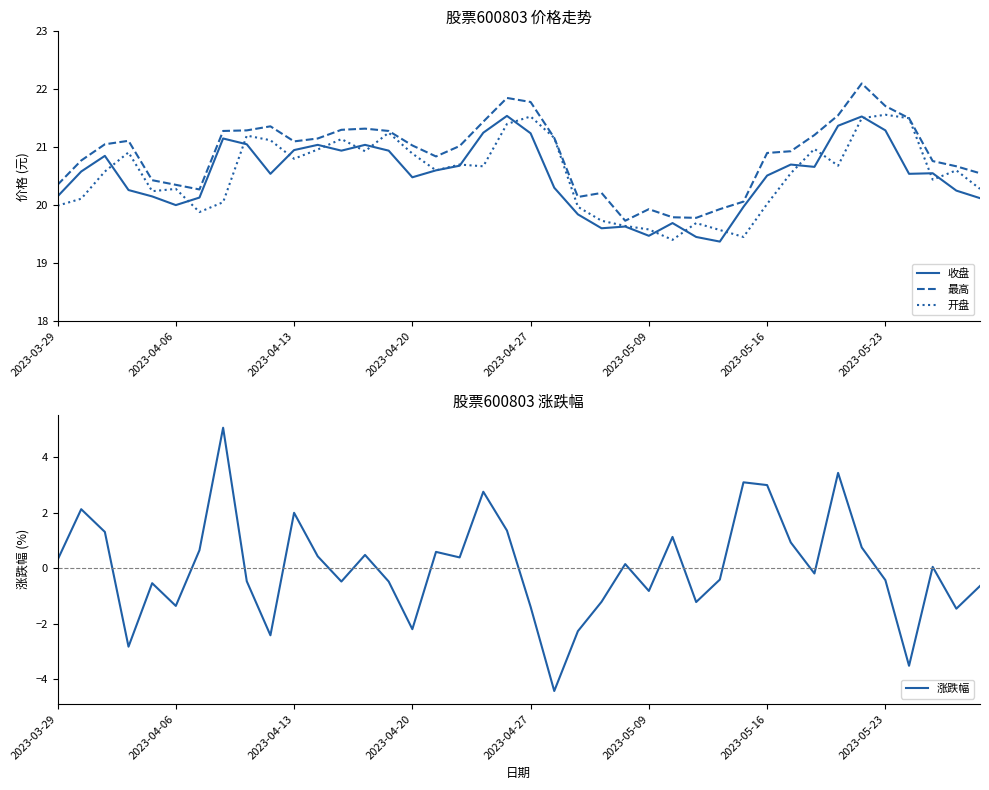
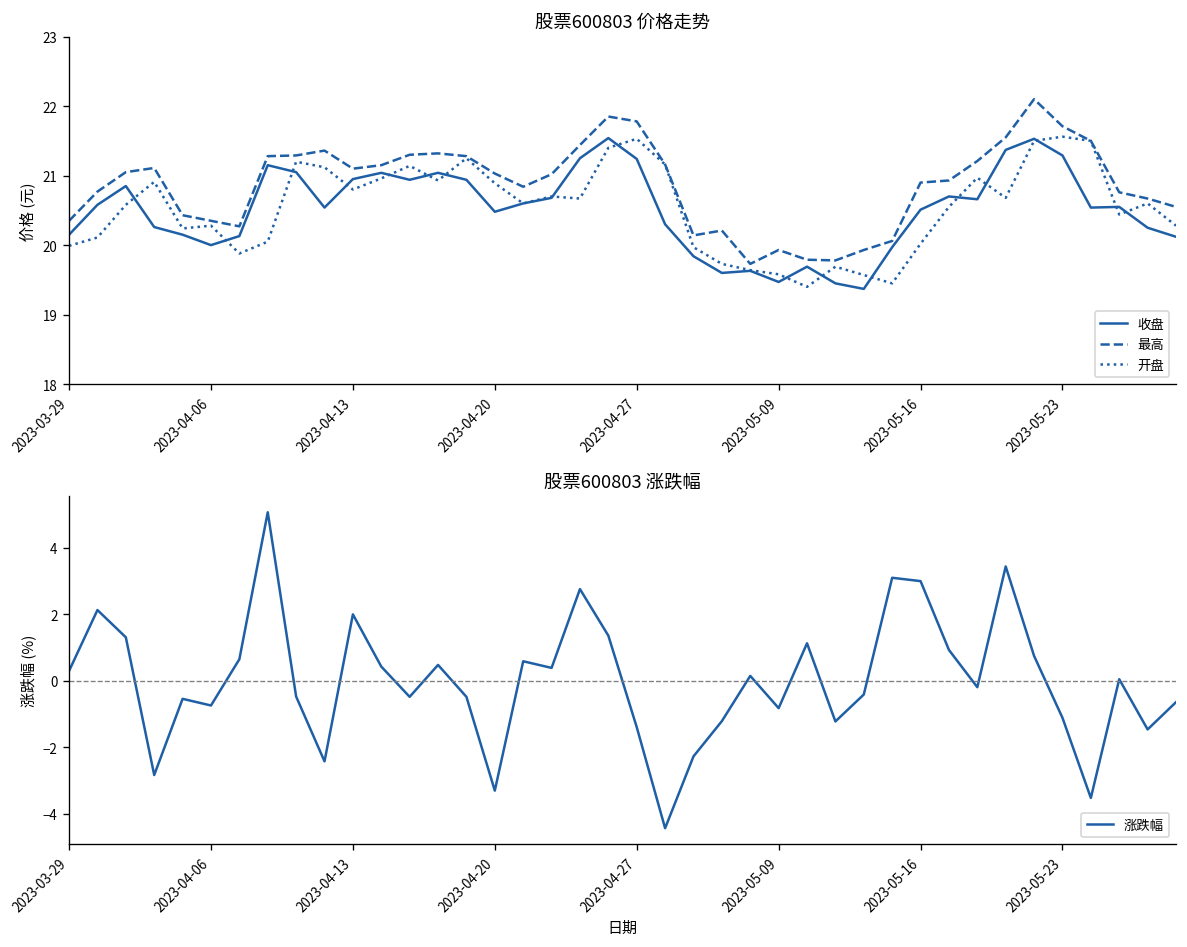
  {
    "股票600803 涨跌幅": {
      "2023-03-29": 0.3,
-     "2023-04-06": -1.4,
+     "2023-04-06": -0.7,
      "2023-04-13": 2.0,
-     "2023-04-20": -2.2,
+     "2023-04-20": -3.3,
      "2023-04-27": -1.4,
      "2023-05-09": -0.8,
      "2023-05-16": 3.0,
-     "2023-05-23": -0.4
+     "2023-05-23": -1.1
    }
  }
